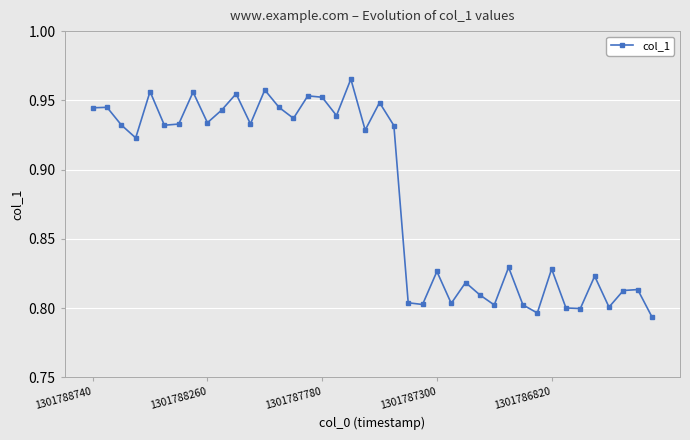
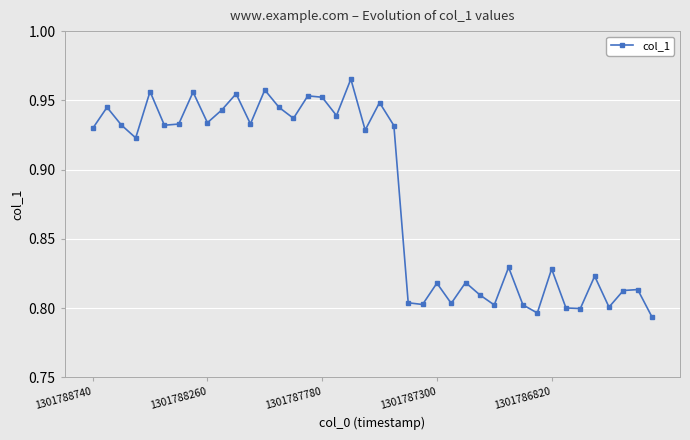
  {
-   "1301788740": 0.945,
+   "1301788740": 0.930,
    "1301788260": 0.934,
    "1301787780": 0.952,
-   "1301787300": 0.827,
+   "1301787300": 0.818,
    "1301786820": 0.828
  }
